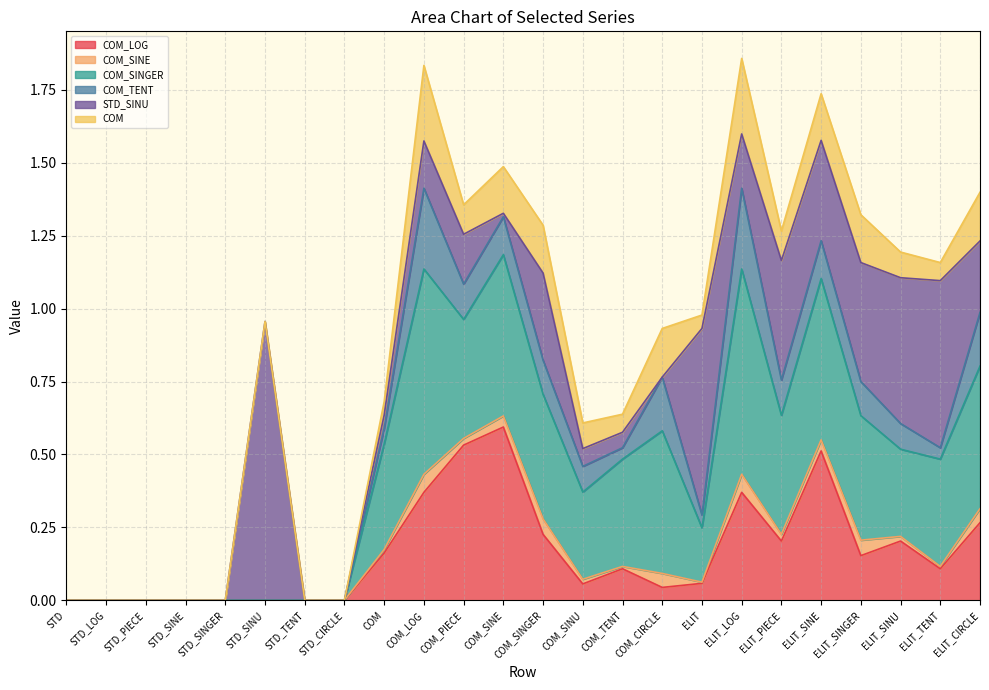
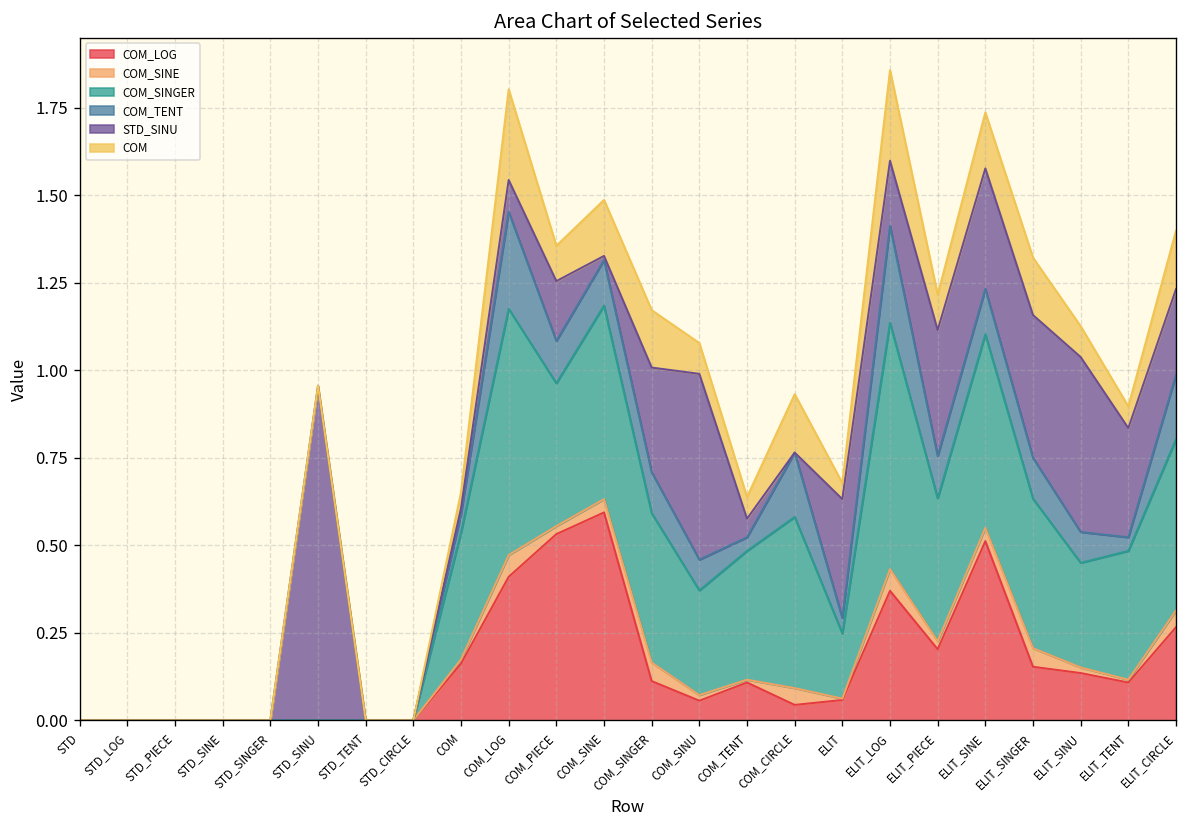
  {
    "COM_LOG": {
      "COM": 0.16,
-     "COM_LOG": 0.37,
+     "COM_LOG": 0.41,
      "COM_PIECE": 0.53,
      "COM_SINE": 0.59,
-     "COM_SINGER": 0.23,
+     "COM_SINGER": 0.11,
      "COM_SINU": 0.06,
      "COM_CIRCLE": 0.04,
      "ELIT_LOG": 0.37,
      "ELIT_PIECE": 0.20,
      "ELIT_SINE": 0.51,
      "ELIT_SINGER": 0.15,
-     "ELIT_SINU": 0.20,
+     "ELIT_SINU": 0.14,
      "ELIT_CIRCLE": 0.27
    },
    "STD_SINU": {
-     "COM": 0.05,
-     "COM_LOG": 0.16,
+     "COM": 0.02,
+     "COM_LOG": 0.09,
      "COM_PIECE": 0.17,
      "COM_SINE": 0.01,
      "COM_SINGER": 0.30,
-     "COM_SINU": 0.06,
+     "COM_SINU": 0.53,
      "COM_TENT": 0.05,
-     "ELIT": 0.64,
+     "ELIT": 0.34,
      "ELIT_LOG": 0.19,
-     "ELIT_PIECE": 0.41,
+     "ELIT_PIECE": 0.36,
      "ELIT_SINE": 0.34,
      "ELIT_SINGER": 0.41,
      "ELIT_SINU": 0.50,
-     "ELIT_TENT": 0.57,
+     "ELIT_TENT": 0.31,
      "ELIT_CIRCLE": 0.24
    }
  }
